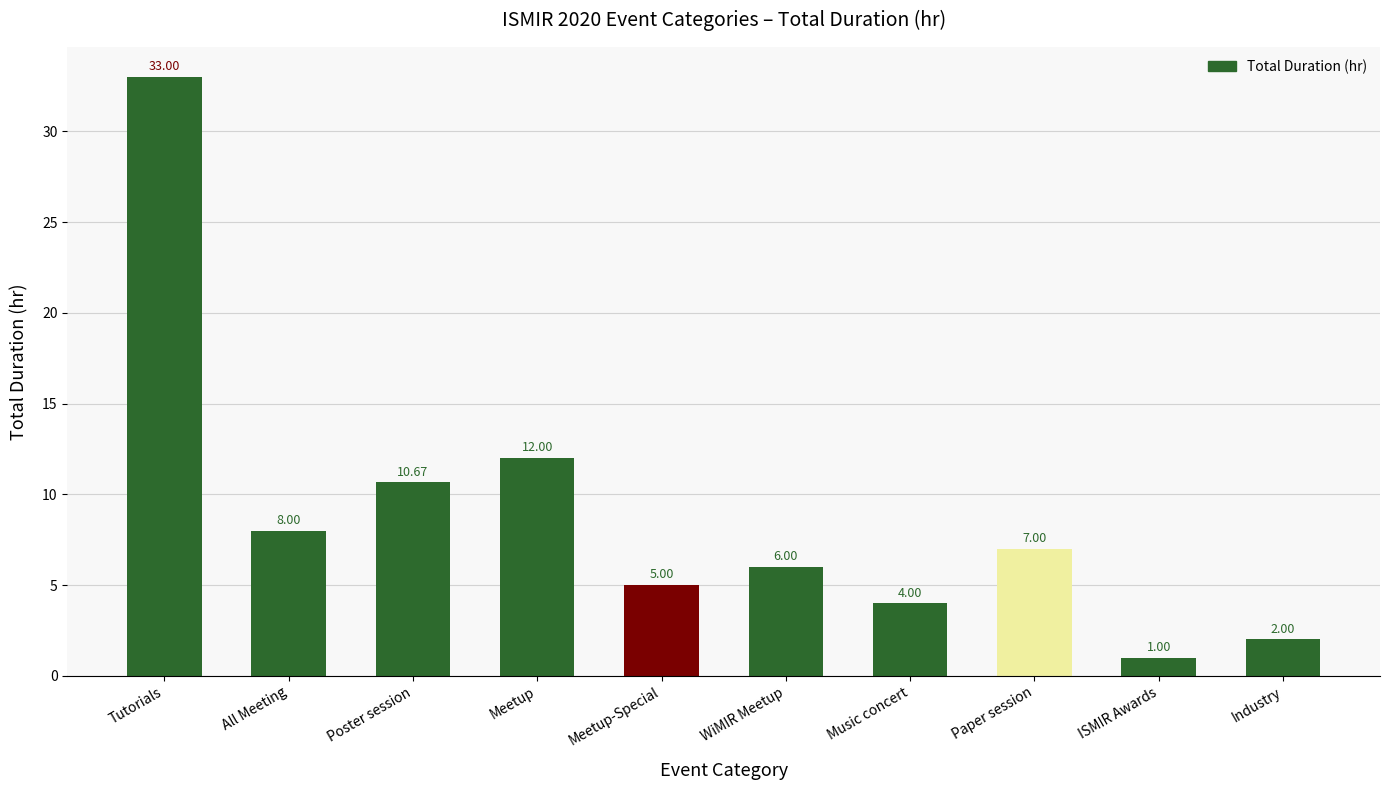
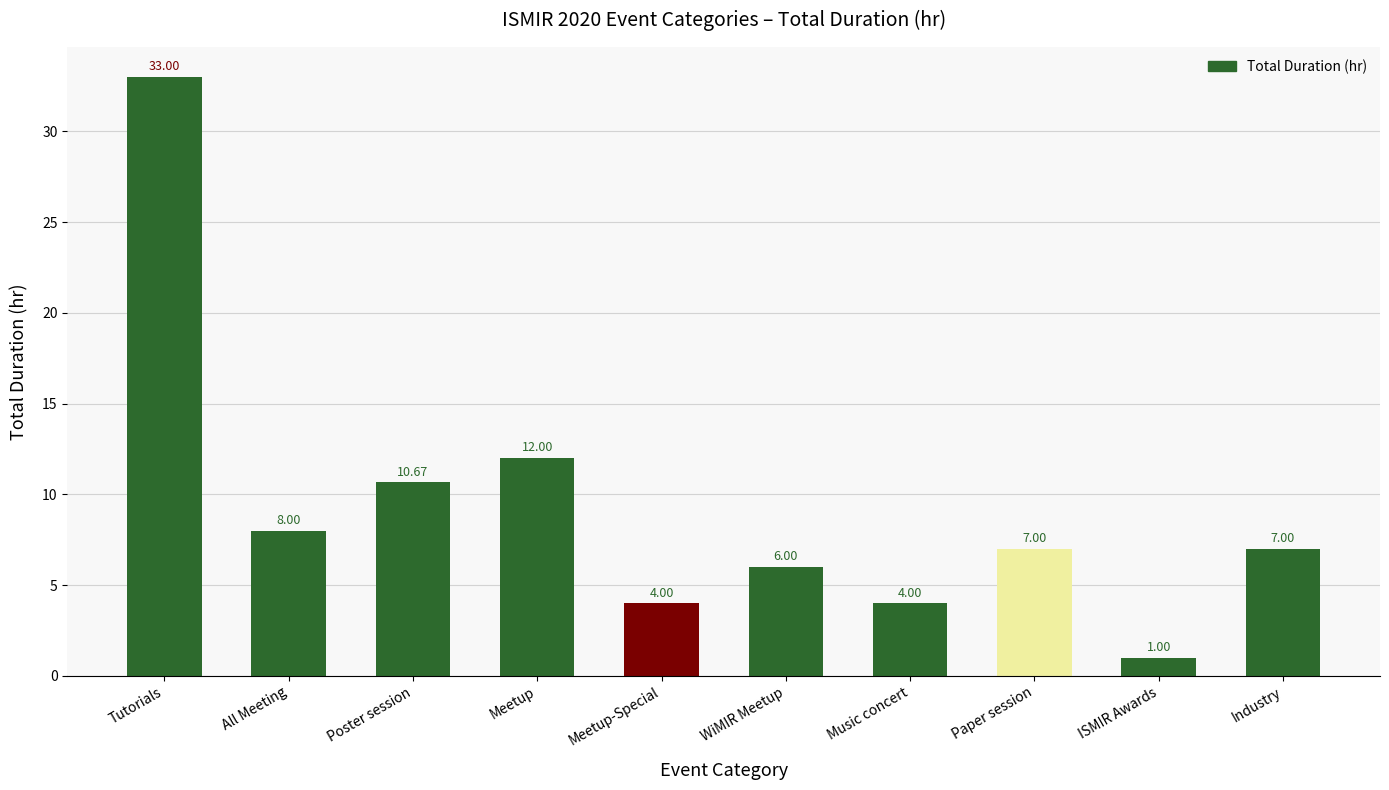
  {
    "Tutorials": 33.00,
    "All Meeting": 8.00,
    "Poster session": 10.67,
    "Meetup": 12.00,
-   "Meetup-Special": 5.00,
+   "Meetup-Special": 4.00,
    "WiMIR Meetup": 6.00,
    "Music concert": 4.00,
    "Paper session": 7.00,
    "ISMIR Awards": 1.00,
-   "Industry": 2.00
+   "Industry": 7.00
  }
